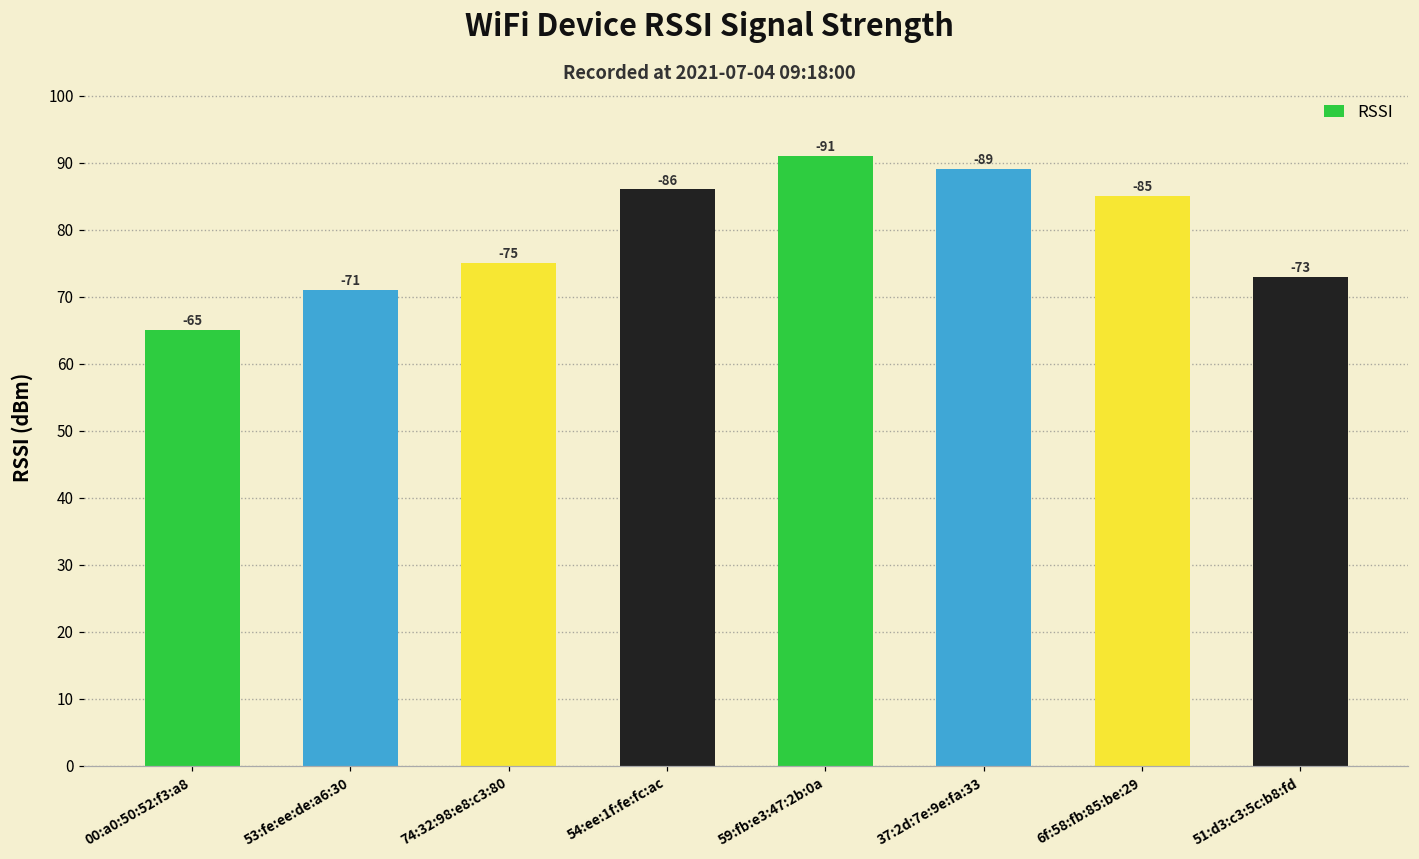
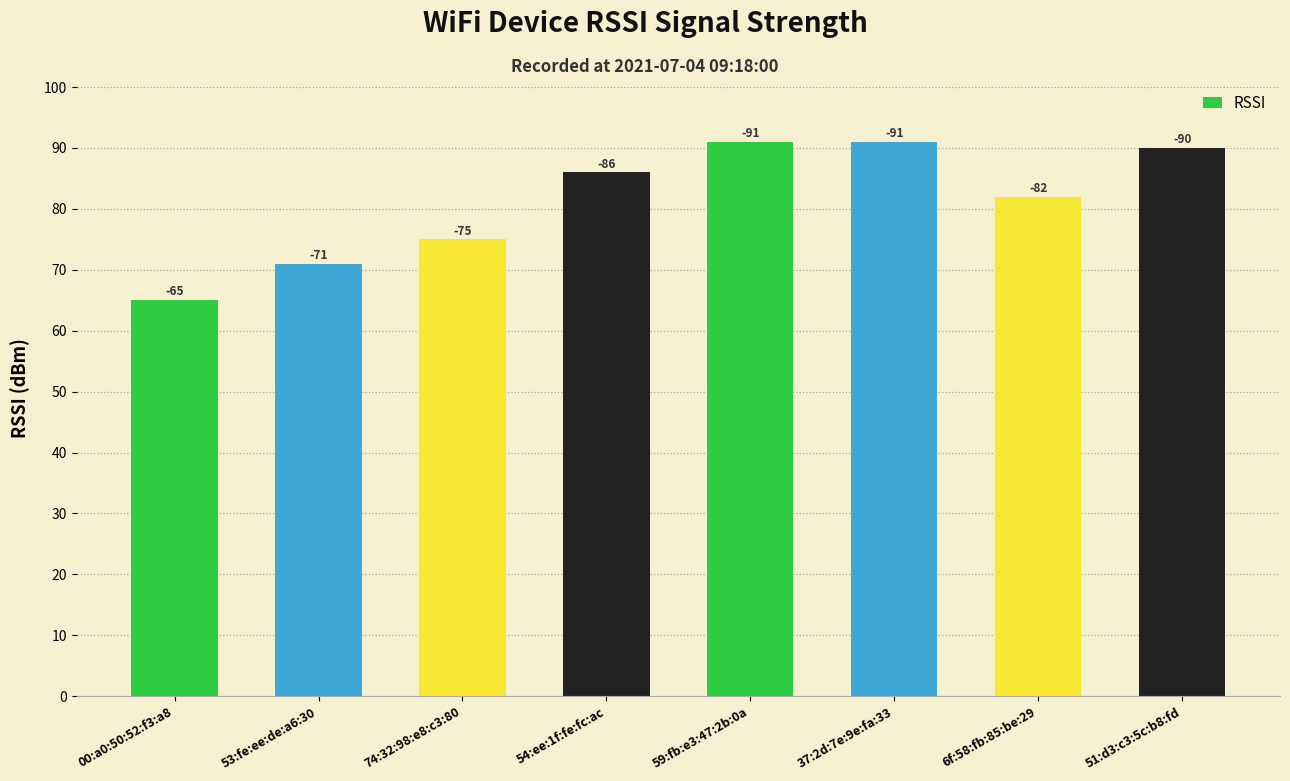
  {
-   "37:2d:7e:9e:fa:33": -89,
-   "6f:58:fb:85:be:29": -85,
-   "51:d3:c3:5c:b8:fd": -73
+   "37:2d:7e:9e:fa:33": -91,
+   "6f:58:fb:85:be:29": -82,
+   "51:d3:c3:5c:b8:fd": -90
  }
